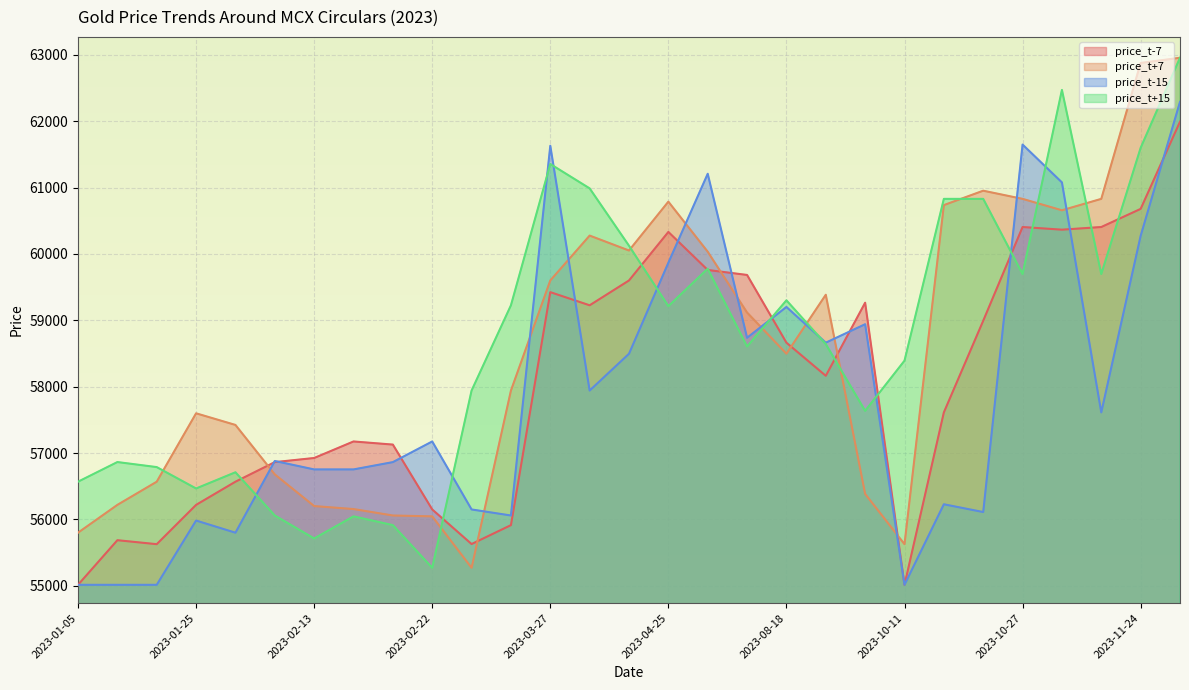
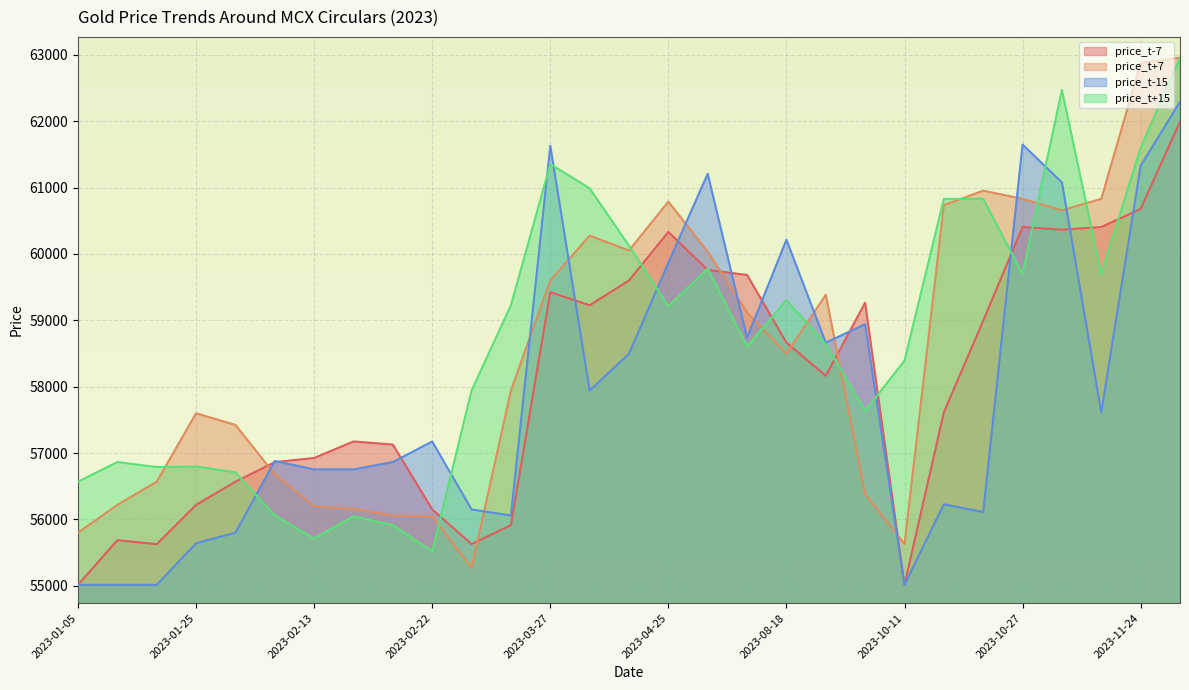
  {
    "price_t-15": {
-     "2023-01-25": 56000,
+     "2023-01-25": 55600,
      "2023-02-13": 56800,
      "2023-02-22": 57200,
      "2023-03-27": 61600,
      "2023-04-25": 59900,
-     "2023-08-18": 59200,
+     "2023-08-18": 60200,
      "2023-10-27": 61600,
-     "2023-11-24": 60300
+     "2023-11-24": 61300
    },
    "price_t+15": {
      "2023-01-05": 56600,
-     "2023-01-25": 56500,
+     "2023-01-25": 56800,
      "2023-02-13": 55700,
-     "2023-02-22": 55300,
+     "2023-02-22": 55500,
      "2023-03-27": 61400,
      "2023-04-25": 59200,
      "2023-08-18": 59300,
      "2023-10-11": 58400,
      "2023-10-27": 59700,
      "2023-11-24": 61600
    }
  }
